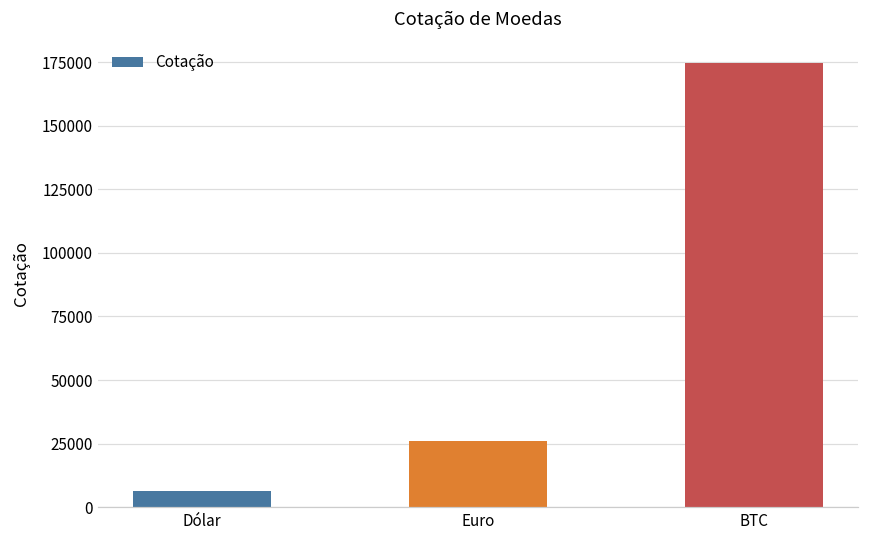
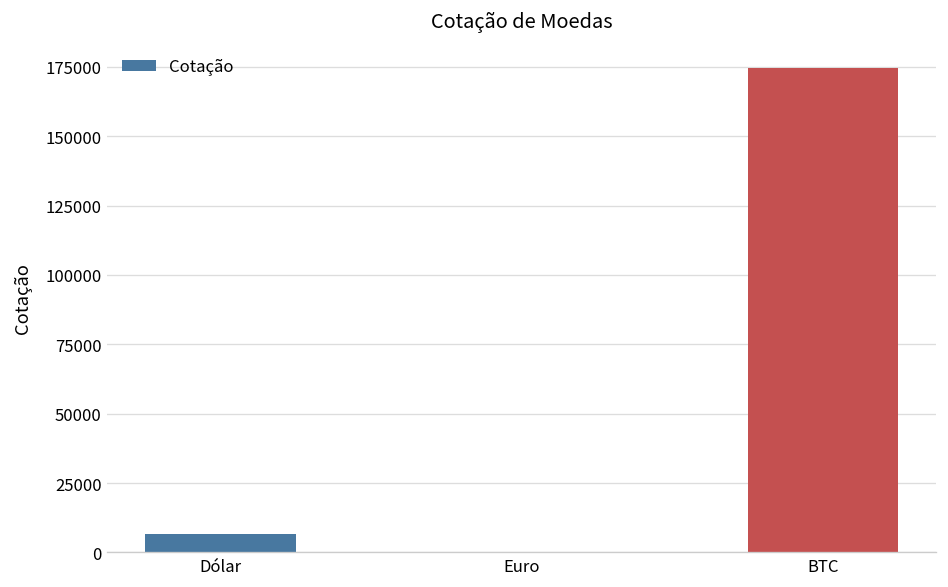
  {
    "Dólar": 7000,
-   "Euro": 26000,
+   "Euro": 0,
    "BTC": 175000
  }
